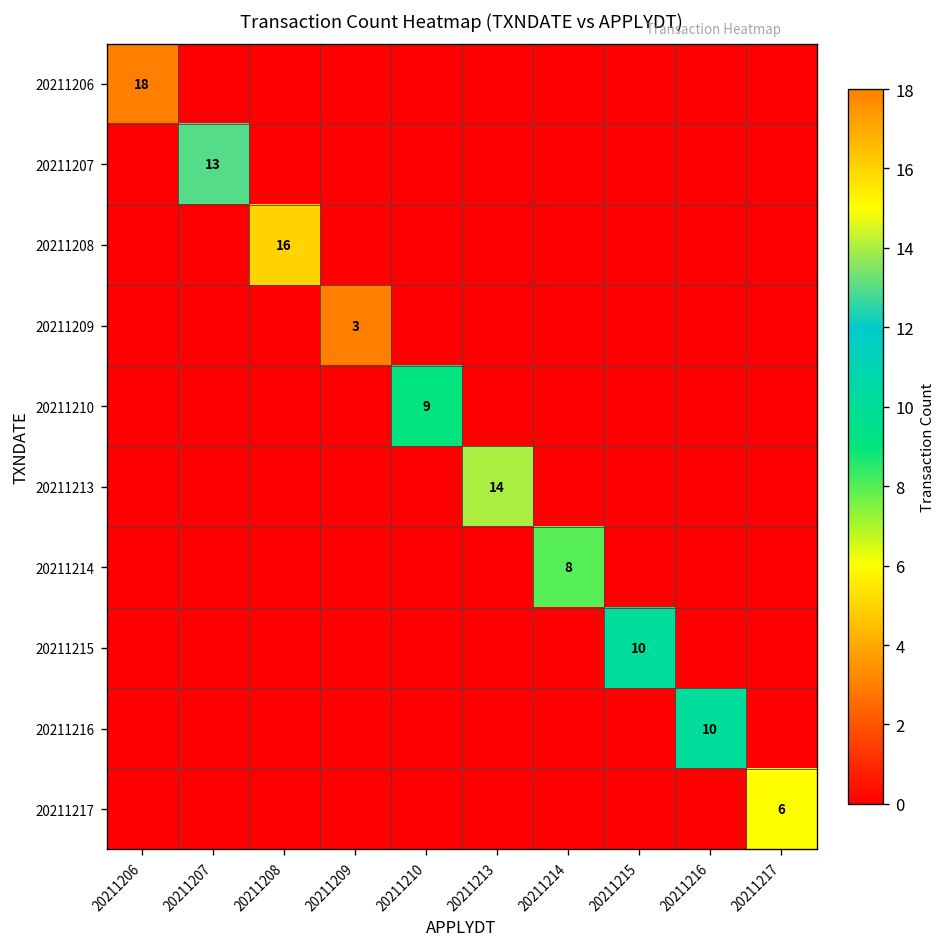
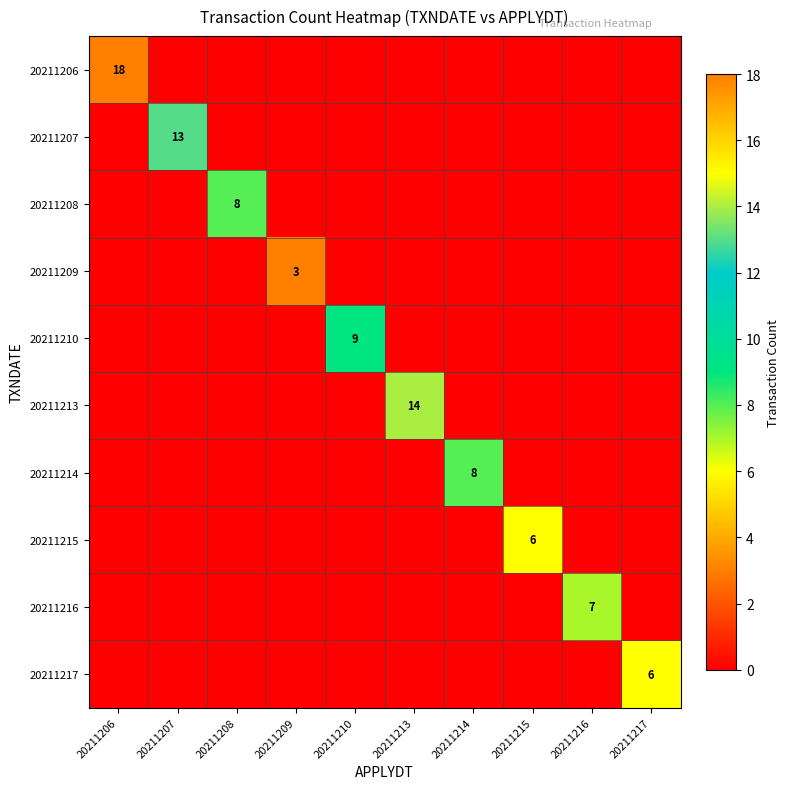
  {
    "20211206": {
      "20211206": 18
    },
    "20211207": {
      "20211207": 13
    },
    "20211208": {
-     "20211208": 16
+     "20211208": 8
    },
    "20211209": {
      "20211209": 3
    },
    "20211210": {
      "20211210": 9
    },
    "20211213": {
      "20211213": 14
    },
    "20211214": {
      "20211214": 8
    },
    "20211215": {
-     "20211215": 10
+     "20211215": 6
    },
    "20211216": {
-     "20211216": 10
+     "20211216": 7
    },
    "20211217": {
      "20211217": 6
    }
  }
